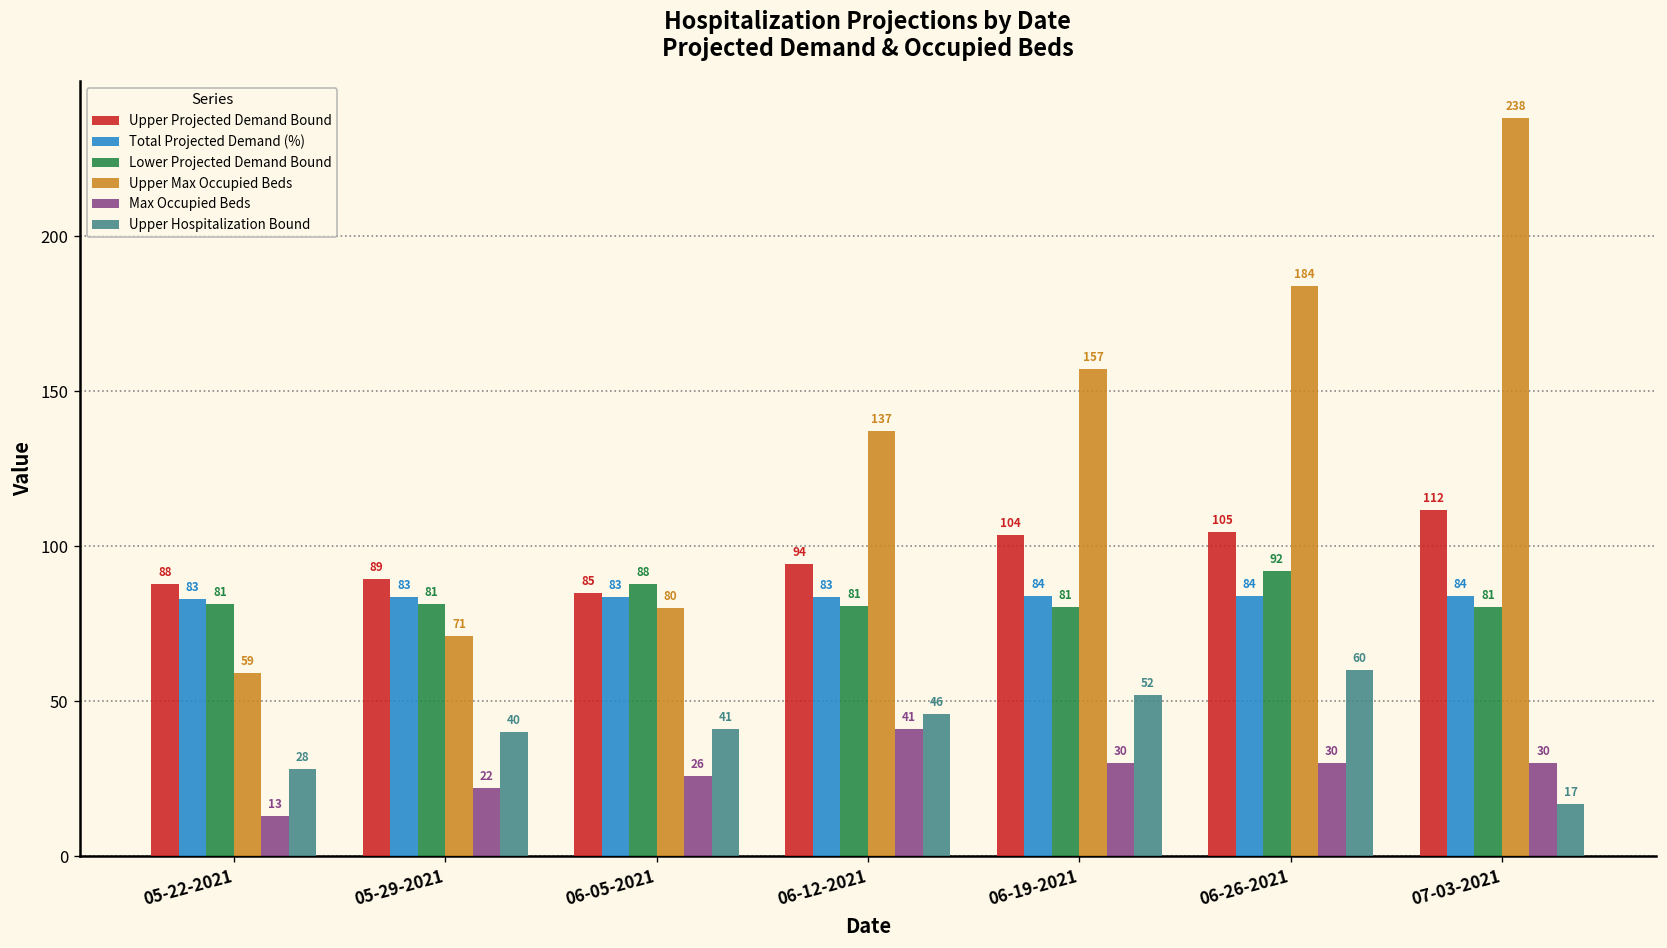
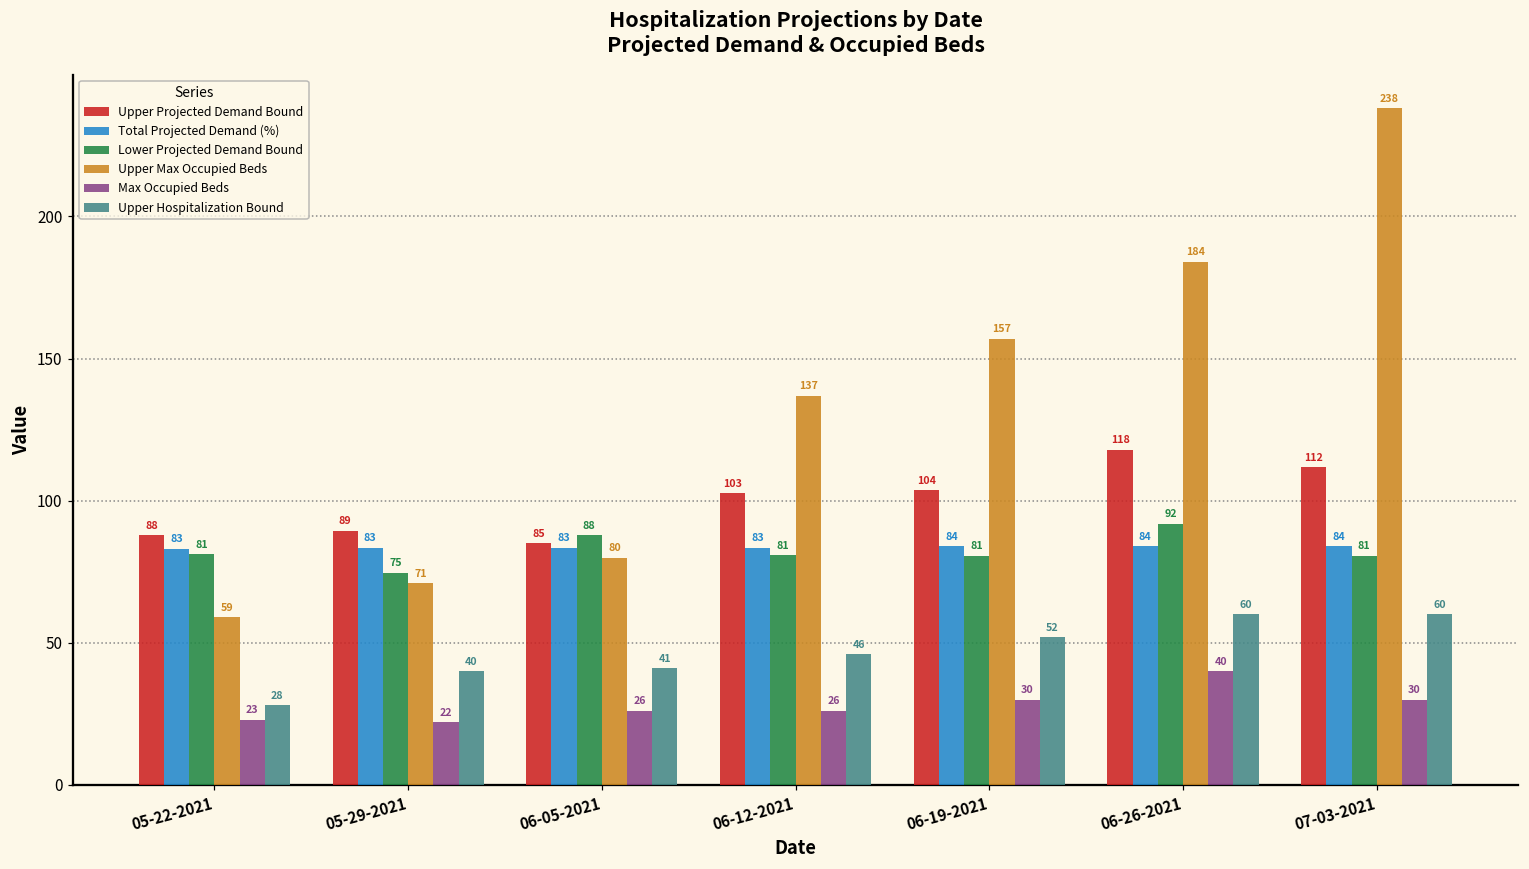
  {
    "Upper Projected Demand Bound": {
      "05-22-2021": 88,
      "05-29-2021": 89,
      "06-05-2021": 85,
-     "06-12-2021": 94,
+     "06-12-2021": 103,
      "06-19-2021": 104,
-     "06-26-2021": 105,
+     "06-26-2021": 118,
      "07-03-2021": 112
    },
    "Total Projected Demand (%)": {
      "05-22-2021": 83,
      "05-29-2021": 83,
      "06-05-2021": 83,
      "06-12-2021": 83,
      "06-19-2021": 84,
      "06-26-2021": 84,
      "07-03-2021": 84
    },
    "Lower Projected Demand Bound": {
      "05-22-2021": 81,
-     "05-29-2021": 81,
+     "05-29-2021": 75,
      "06-05-2021": 88,
      "06-12-2021": 81,
      "06-19-2021": 81,
      "06-26-2021": 92,
      "07-03-2021": 81
    },
    "Upper Max Occupied Beds": {
      "05-22-2021": 59,
      "05-29-2021": 71,
      "06-05-2021": 80,
      "06-12-2021": 137,
      "06-19-2021": 157,
      "06-26-2021": 184,
      "07-03-2021": 238
    },
    "Max Occupied Beds": {
-     "05-22-2021": 13,
+     "05-22-2021": 23,
      "05-29-2021": 22,
      "06-05-2021": 26,
-     "06-12-2021": 41,
+     "06-12-2021": 26,
      "06-19-2021": 30,
-     "06-26-2021": 30,
+     "06-26-2021": 40,
      "07-03-2021": 30
    },
    "Upper Hospitalization Bound": {
      "05-22-2021": 28,
      "05-29-2021": 40,
      "06-05-2021": 41,
      "06-12-2021": 46,
      "06-19-2021": 52,
      "06-26-2021": 60,
-     "07-03-2021": 17
+     "07-03-2021": 60
    }
  }
